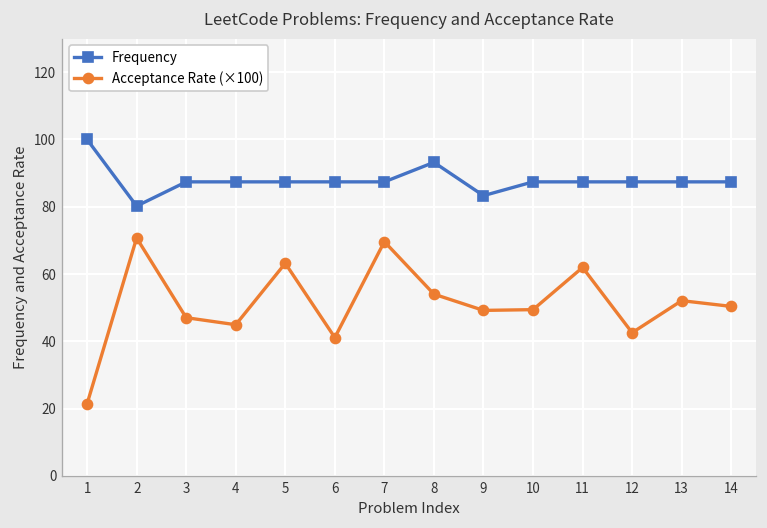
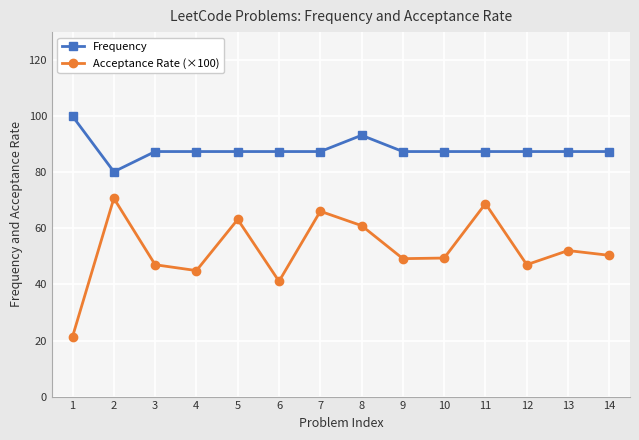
  {
    "Frequency": {
      "1": 100,
      "2": 80,
      "3": 87,
      "4": 87,
      "5": 87,
      "6": 87,
      "7": 87,
      "8": 93,
-     "9": 83,
+     "9": 87,
      "10": 87,
      "11": 87,
      "12": 87,
      "13": 87,
      "14": 87
    },
    "Acceptance Rate (×100)": {
      "1": 21,
      "2": 71,
      "3": 47,
      "4": 45,
      "5": 63,
      "6": 41,
-     "7": 70,
-     "8": 54,
+     "7": 66,
+     "8": 61,
      "9": 49,
      "10": 49,
-     "11": 62,
-     "12": 43,
+     "11": 69,
+     "12": 47,
      "13": 52,
      "14": 50
    }
  }
